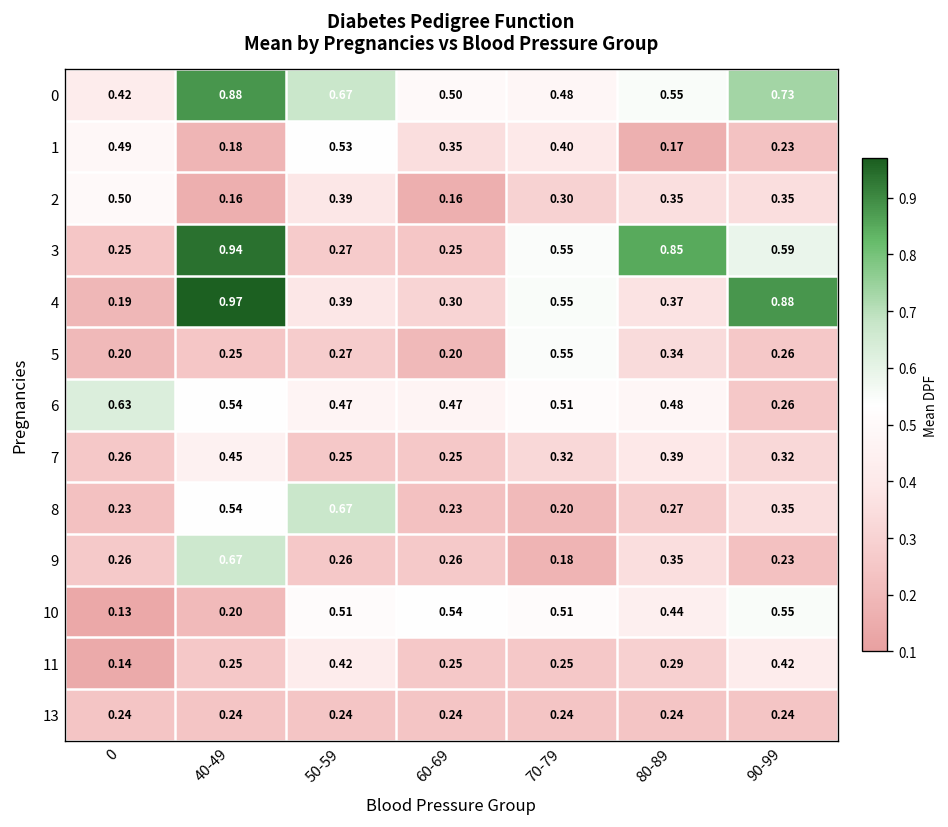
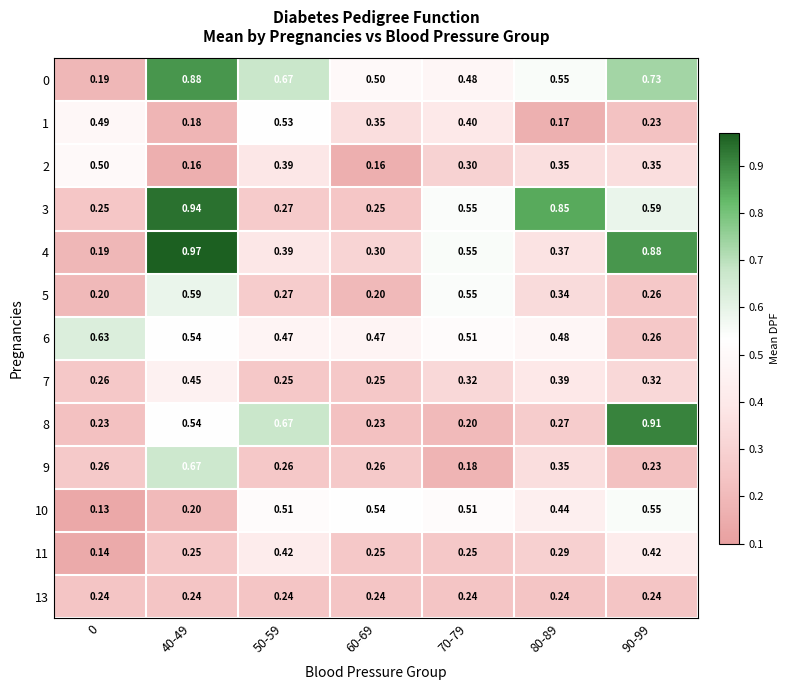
  {
    "0": {
-     "0": 0.42,
+     "0": 0.19,
      "40-49": 0.88,
      "50-59": 0.67,
      "60-69": 0.50,
      "70-79": 0.48,
      "80-89": 0.55,
      "90-99": 0.73
    },
    "1": {
      "0": 0.49,
      "40-49": 0.18,
      "50-59": 0.53,
      "60-69": 0.35,
      "70-79": 0.40,
      "80-89": 0.17,
      "90-99": 0.23
    },
    "2": {
      "0": 0.50,
      "40-49": 0.16,
      "50-59": 0.39,
      "60-69": 0.16,
      "70-79": 0.30,
      "80-89": 0.35,
      "90-99": 0.35
    },
    "3": {
      "0": 0.25,
      "40-49": 0.94,
      "50-59": 0.27,
      "60-69": 0.25,
      "70-79": 0.55,
      "80-89": 0.85,
      "90-99": 0.59
    },
    "4": {
      "0": 0.19,
      "40-49": 0.97,
      "50-59": 0.39,
      "60-69": 0.30,
      "70-79": 0.55,
      "80-89": 0.37,
      "90-99": 0.88
    },
    "5": {
      "0": 0.20,
-     "40-49": 0.25,
+     "40-49": 0.59,
      "50-59": 0.27,
      "60-69": 0.20,
      "70-79": 0.55,
      "80-89": 0.34,
      "90-99": 0.26
    },
    "6": {
      "0": 0.63,
      "40-49": 0.54,
      "50-59": 0.47,
      "60-69": 0.47,
      "70-79": 0.51,
      "80-89": 0.48,
      "90-99": 0.26
    },
    "7": {
      "0": 0.26,
      "40-49": 0.45,
      "50-59": 0.25,
      "60-69": 0.25,
      "70-79": 0.32,
      "80-89": 0.39,
      "90-99": 0.32
    },
    "8": {
      "0": 0.23,
      "40-49": 0.54,
      "50-59": 0.67,
      "60-69": 0.23,
      "70-79": 0.20,
      "80-89": 0.27,
-     "90-99": 0.35
+     "90-99": 0.91
    },
    "9": {
      "0": 0.26,
      "40-49": 0.67,
      "50-59": 0.26,
      "60-69": 0.26,
      "70-79": 0.18,
      "80-89": 0.35,
      "90-99": 0.23
    },
    "10": {
      "0": 0.13,
      "40-49": 0.20,
      "50-59": 0.51,
      "60-69": 0.54,
      "70-79": 0.51,
      "80-89": 0.44,
      "90-99": 0.55
    },
    "11": {
      "0": 0.14,
      "40-49": 0.25,
      "50-59": 0.42,
      "60-69": 0.25,
      "70-79": 0.25,
      "80-89": 0.29,
      "90-99": 0.42
    },
    "13": {
      "0": 0.24,
      "40-49": 0.24,
      "50-59": 0.24,
      "60-69": 0.24,
      "70-79": 0.24,
      "80-89": 0.24,
      "90-99": 0.24
    }
  }
